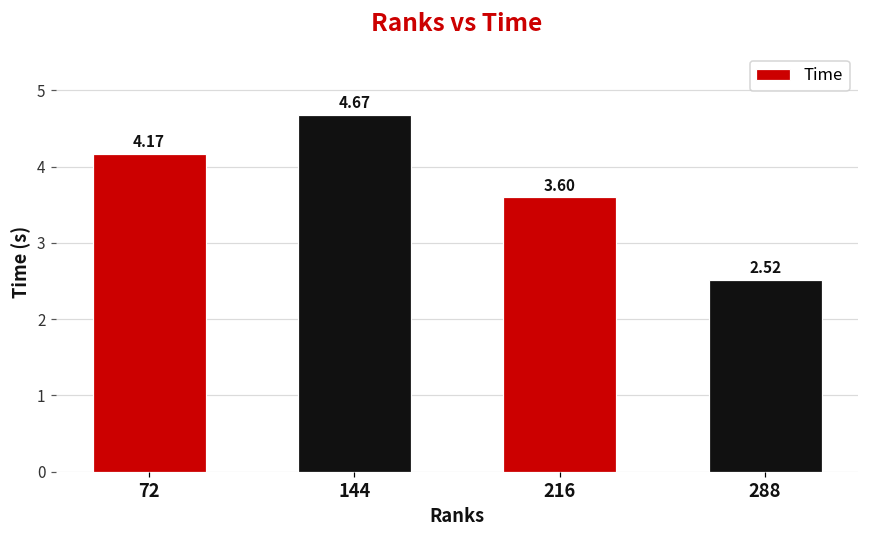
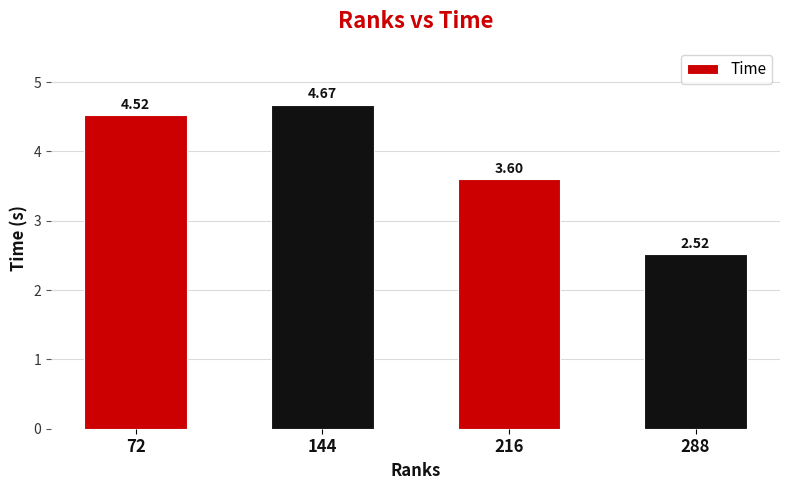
  {
-   "72": 4.17,
+   "72": 4.52,
    "144": 4.67,
    "216": 3.60,
    "288": 2.52
  }
